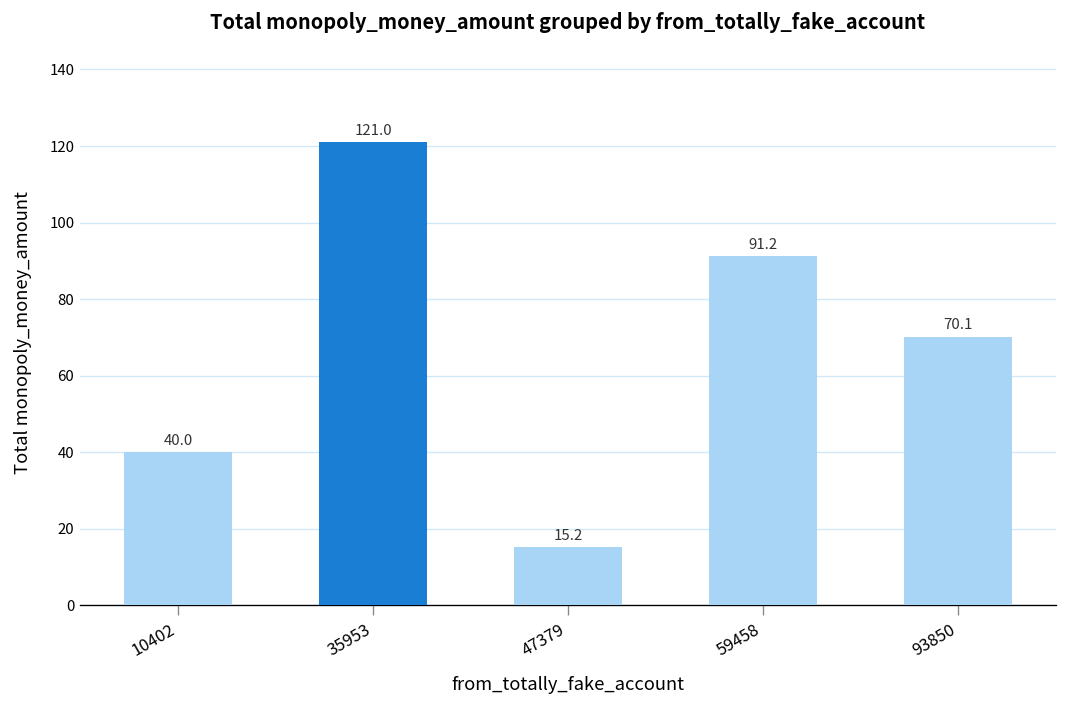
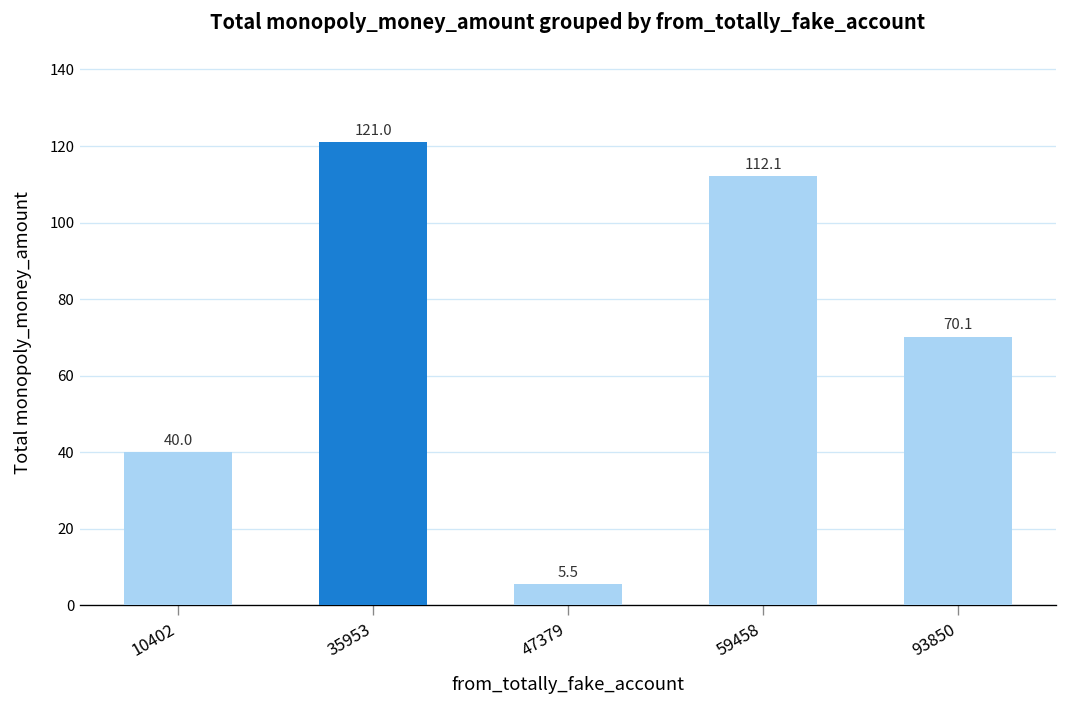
  {
    "10402": 40.0,
    "35953": 121.0,
-   "47379": 15.2,
-   "59458": 91.2,
+   "47379": 5.5,
+   "59458": 112.1,
    "93850": 70.1
  }
